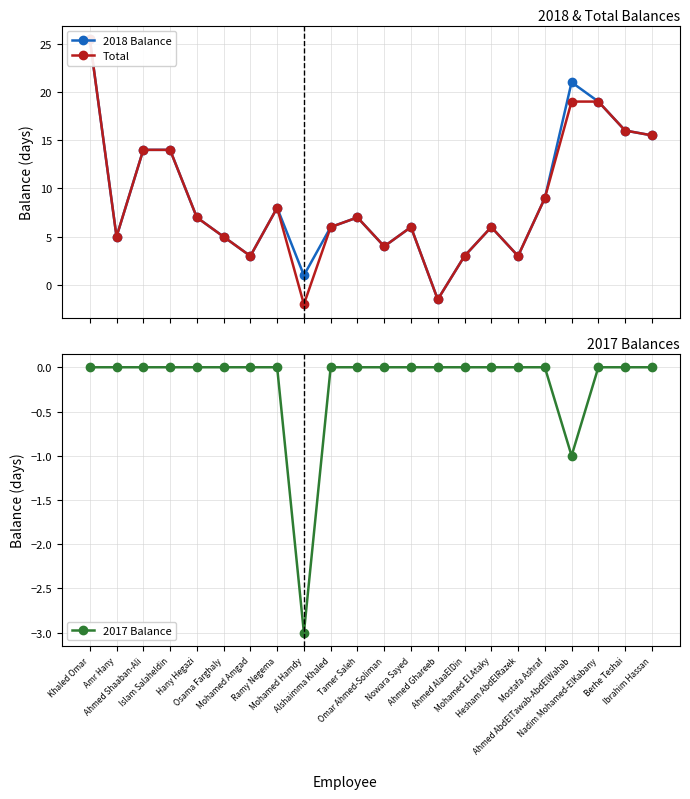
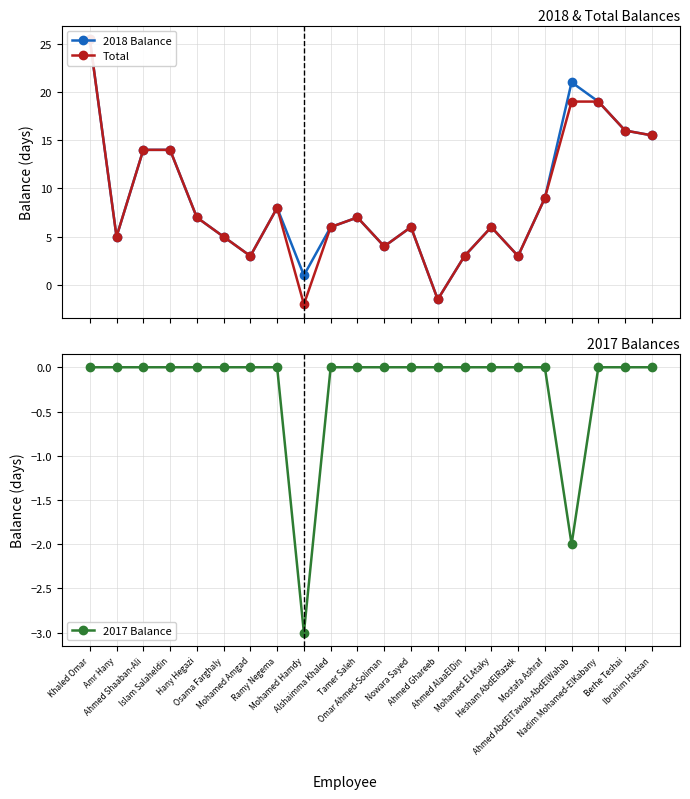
  {
    "2017 Balances": {
      "Khaled Omar": 0,
      "Amr Hany": 0,
      "Ahmed Shaaban-Ali": 0,
      "Islam Salaheldin": 0,
      "Hany Hegazi": 0,
      "Osama Farghaly": 0,
      "Mohamed Amgad": 0,
      "Ramy Negema": 0,
      "Mohamed Hamdy": -3,
      "Alshaimma Khaled": 0,
      "Tamer Saleh": 0,
      "Omar Ahmed-Soliman": 0,
      "Nowara Sayed": 0,
      "Ahmed Ghareeb": 0,
      "Ahmed AlaaElDin": 0,
      "Mohamed ELAtaky": 0,
      "Hesham AbdElRazek": 0,
      "Mostafa Ashraf": 0,
-     "Ahmed AbdElTawab-AbdElWahab": -1,
+     "Ahmed AbdElTawab-AbdElWahab": -2,
      "Nadim Mohamed-ElKabany": 0,
      "Berhe Teshai": 0,
      "Ibrahim Hassan": 0
    }
  }
